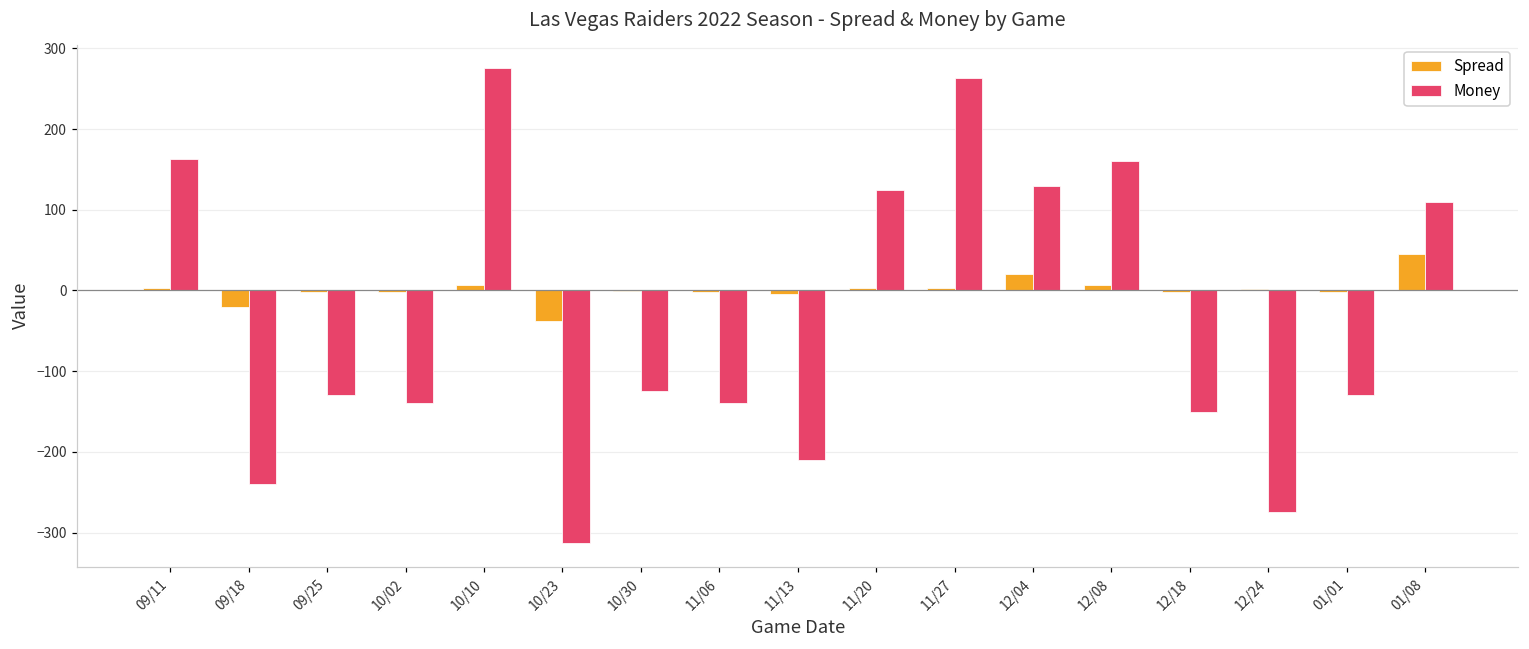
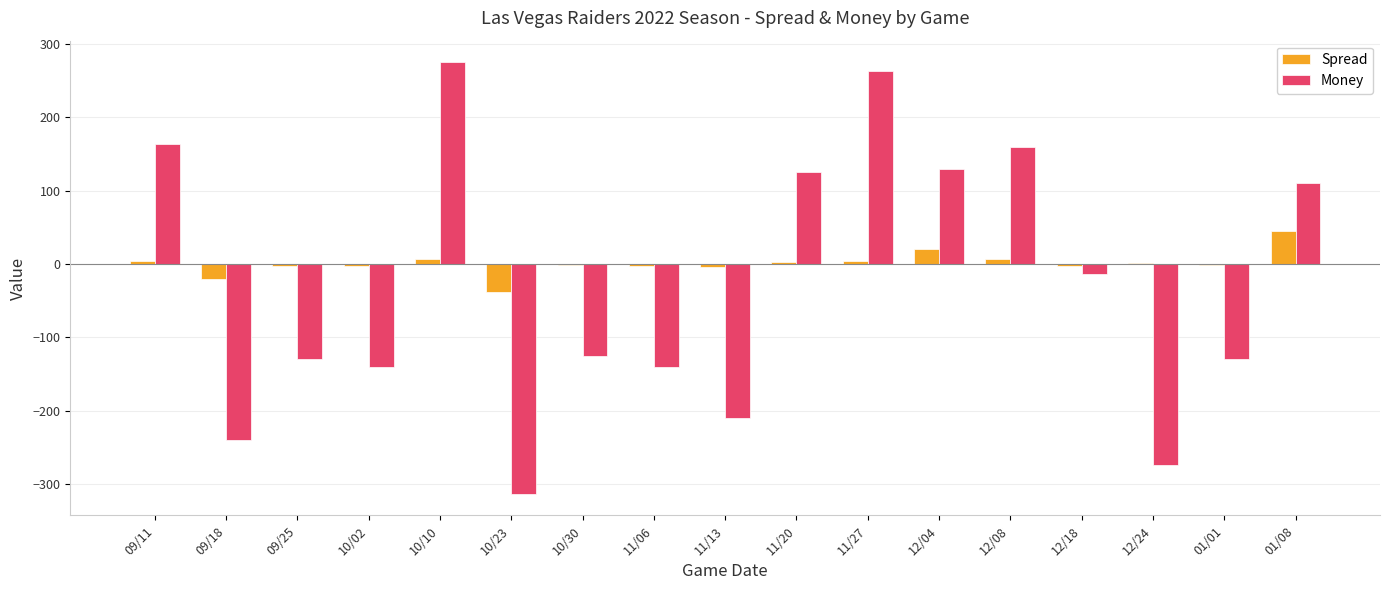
  {
    "Spread": {
      "09/11": 0,
      "09/18": -20,
      "10/10": 10,
      "10/23": -40,
      "11/13": 0,
      "11/27": 0,
      "12/04": 20,
      "12/08": 10,
      "01/08": 50
    },
    "Money": {
      "09/11": 160,
      "09/18": -240,
      "09/25": -130,
      "10/02": -140,
      "10/10": 280,
      "10/23": -310,
      "10/30": -130,
      "11/06": -140,
      "11/13": -210,
      "11/20": 130,
      "11/27": 260,
      "12/04": 130,
      "12/08": 160,
-     "12/18": -150,
+     "12/18": -10,
      "12/24": -270,
      "01/01": -130,
      "01/08": 110
    }
  }
